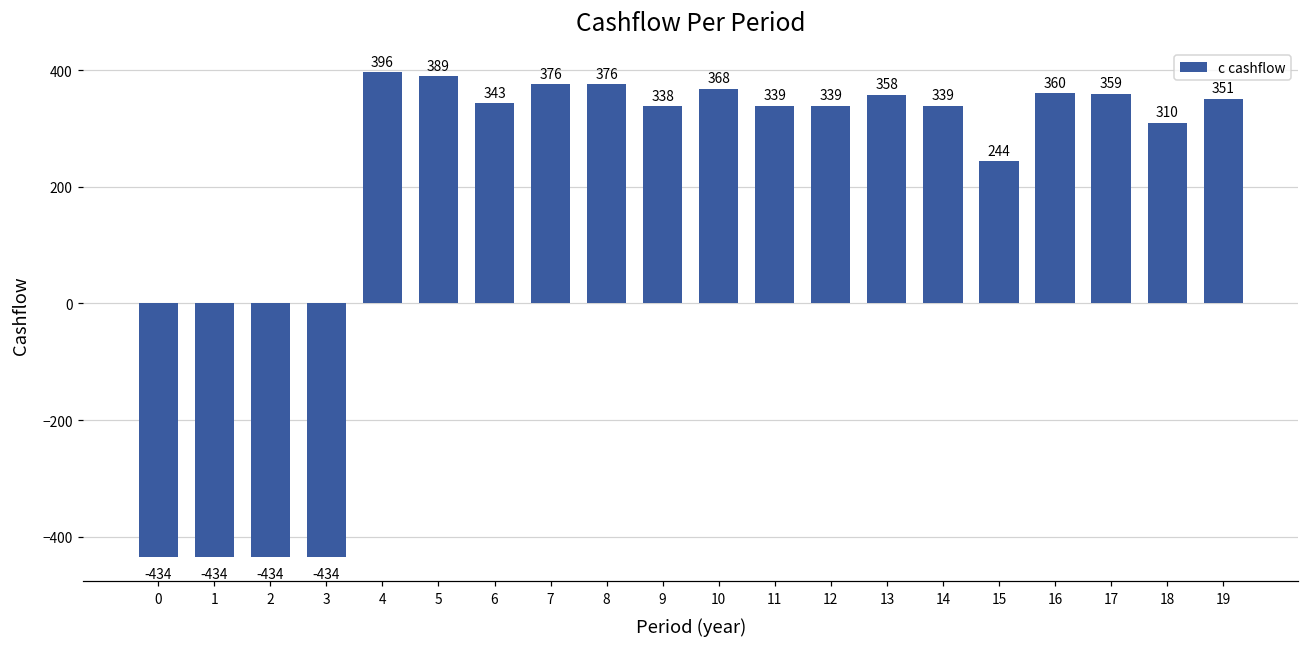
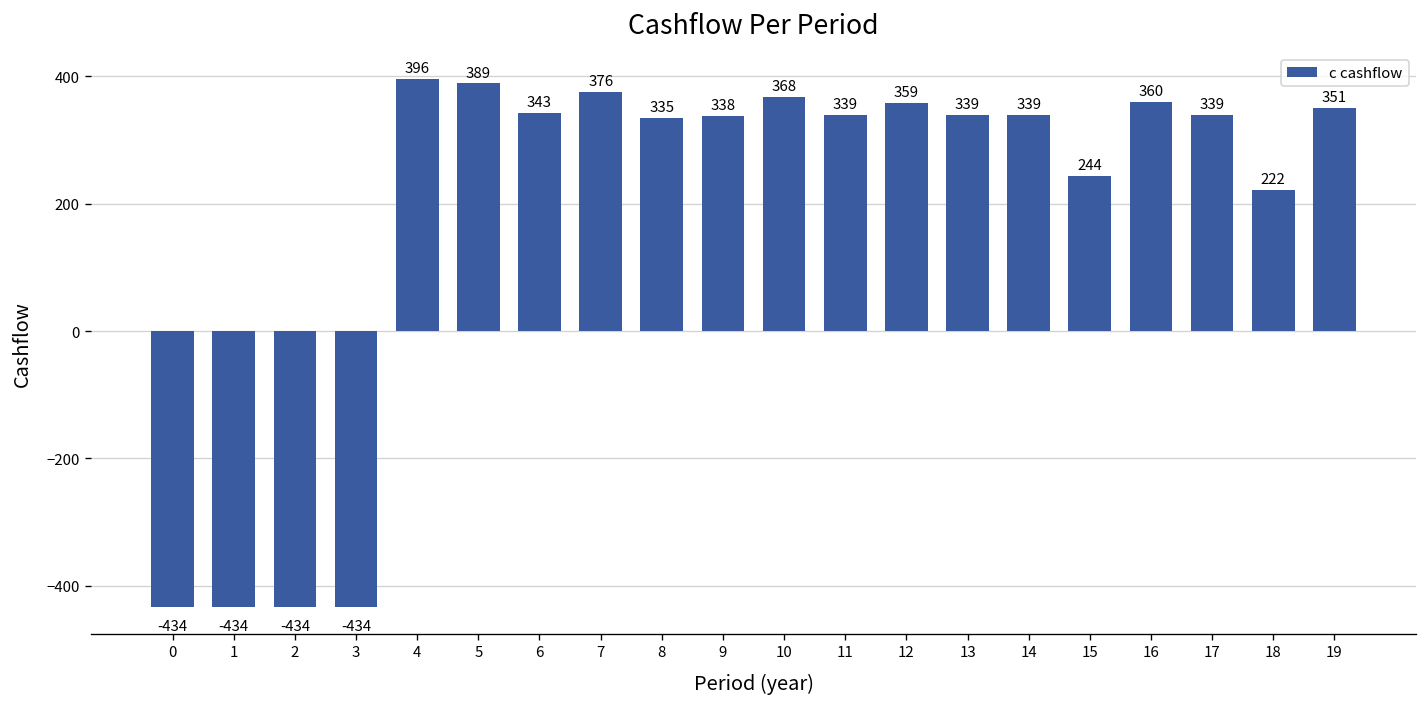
  {
    "0": -434,
    "1": -434,
    "2": -434,
    "3": -434,
    "4": 396,
    "5": 389,
    "6": 343,
    "7": 376,
-   "8": 376,
+   "8": 335,
    "9": 338,
    "10": 368,
    "11": 339,
-   "12": 339,
-   "13": 358,
+   "12": 359,
+   "13": 339,
    "14": 339,
    "15": 244,
    "16": 360,
-   "17": 359,
-   "18": 310,
+   "17": 339,
+   "18": 222,
    "19": 351
  }
